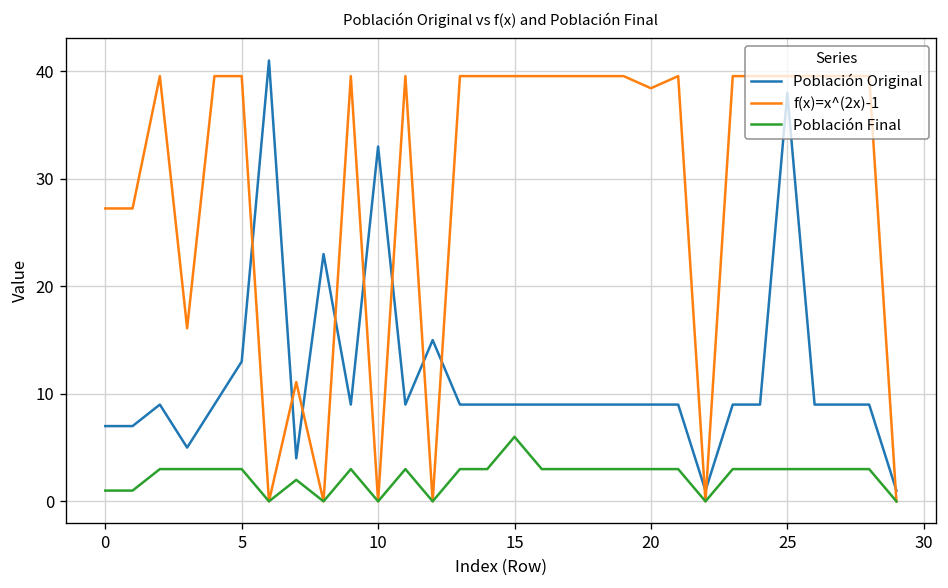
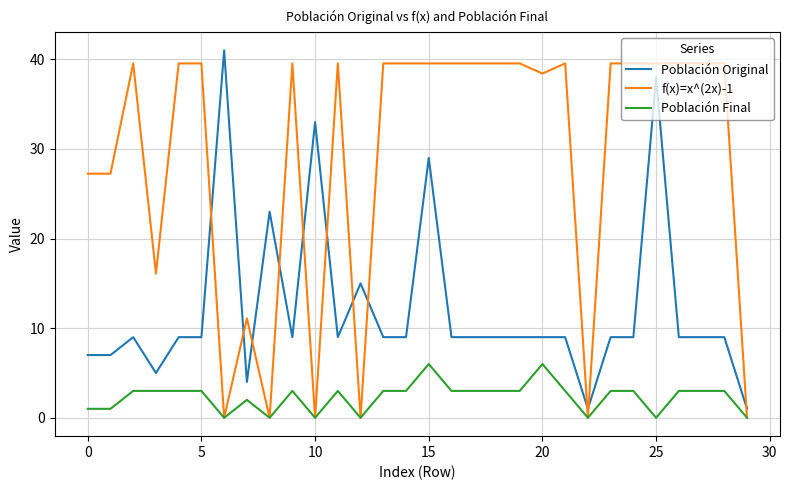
  {
    "Población Original": {
      "0": 7,
-     "5": 13,
+     "5": 9,
      "10": 33,
-     "15": 9,
+     "15": 29,
      "20": 9
    },
    "f(x)=x^(2x)-1": {
      "0": 27,
      "5": 40,
      "15": 40,
      "20": 38
    },
    "Población Final": {
      "0": 1,
      "5": 3,
      "15": 6,
-     "20": 3,
-     "25": 3
+     "20": 6,
+     "25": 0
    }
  }
